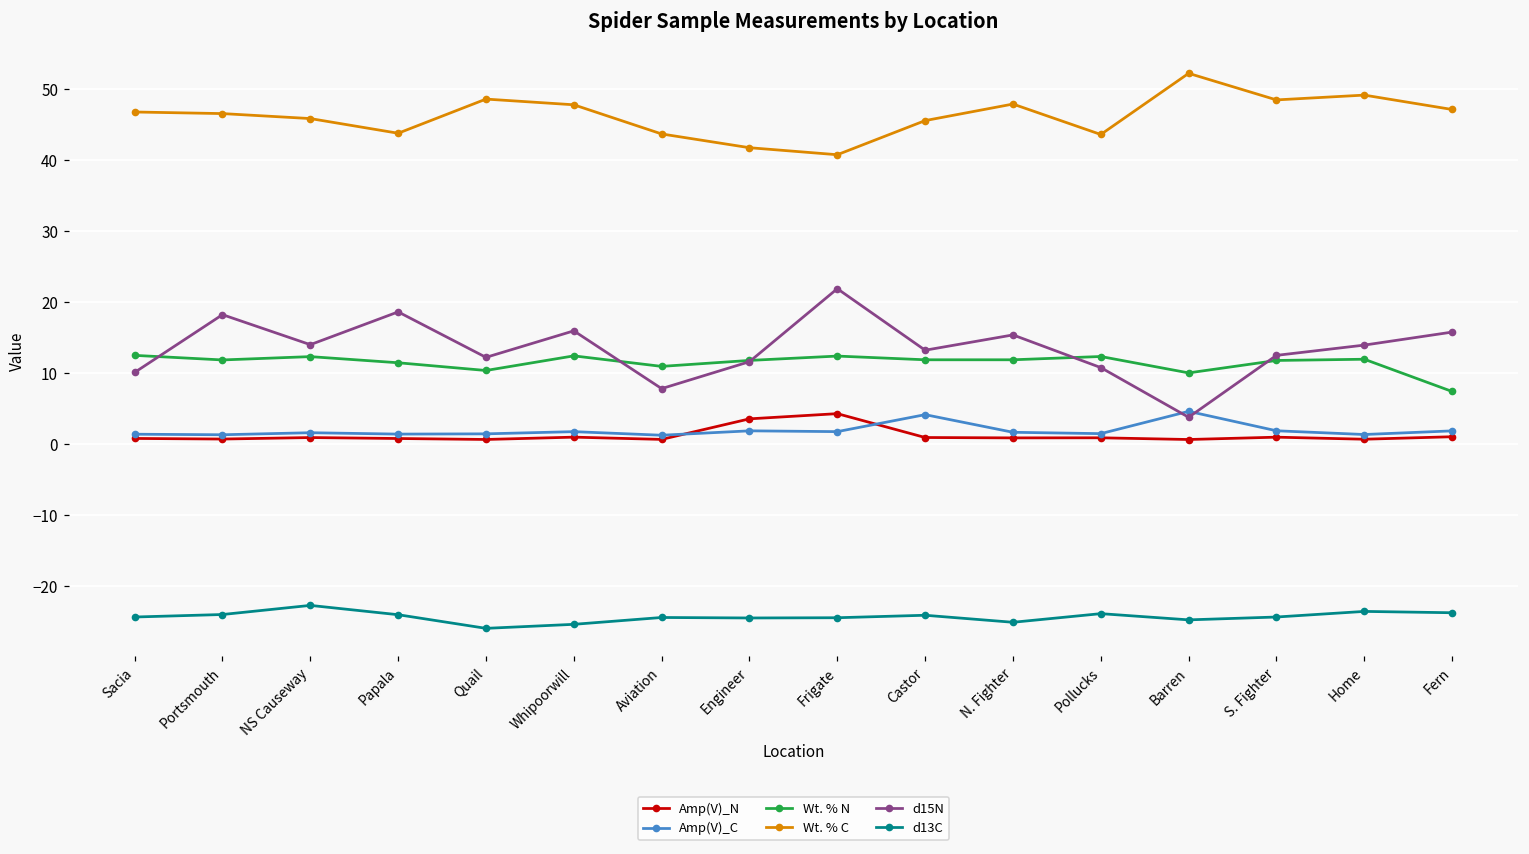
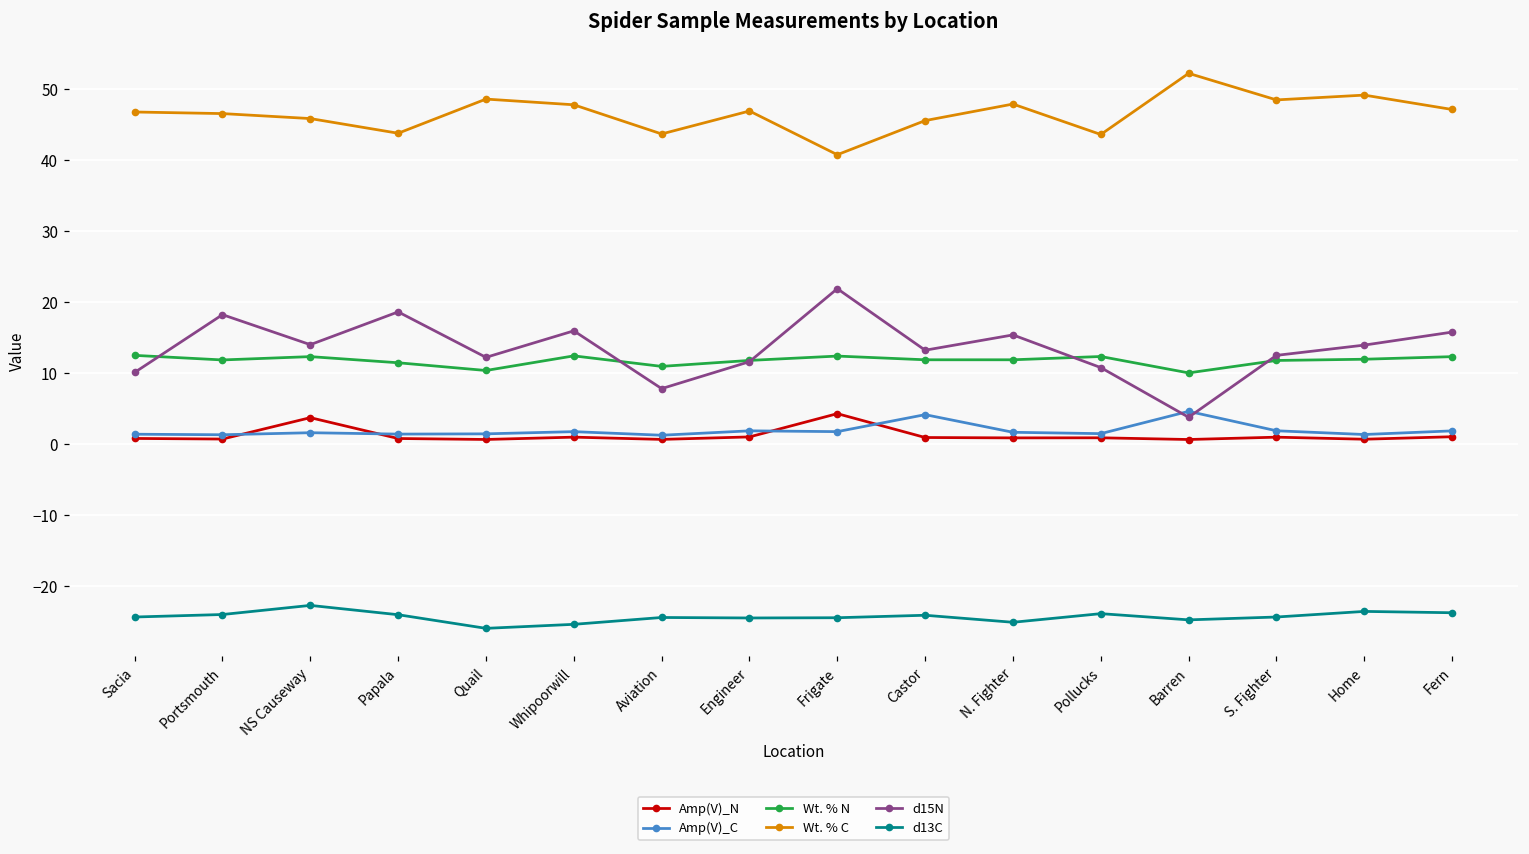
  {
    "Amp(V)_N": {
      "Sacia": 1,
      "Portsmouth": 1,
-     "NS Causeway": 1,
+     "NS Causeway": 4,
      "Papala": 1,
      "Quail": 1,
      "Whipoorwill": 1,
      "Aviation": 1,
-     "Engineer": 4,
+     "Engineer": 1,
      "Frigate": 4,
      "Castor": 1,
      "N. Fighter": 1,
      "Pollucks": 1,
      "Barren": 1,
      "S. Fighter": 1,
      "Home": 1,
      "Fern": 1
    },
    "Amp(V)_C": {
      "Sacia": 1,
      "Portsmouth": 1,
      "NS Causeway": 2,
      "Papala": 1,
      "Quail": 1,
      "Whipoorwill": 2,
      "Aviation": 1,
      "Engineer": 2,
      "Frigate": 2,
      "Castor": 4,
      "N. Fighter": 2,
      "Pollucks": 2,
      "Barren": 5,
      "S. Fighter": 2,
      "Home": 1,
      "Fern": 2
    },
    "Wt. % N": {
      "Sacia": 13,
      "Portsmouth": 12,
      "NS Causeway": 12,
      "Papala": 11,
      "Quail": 10,
      "Whipoorwill": 12,
      "Aviation": 11,
      "Frigate": 12,
      "Castor": 12,
      "N. Fighter": 12,
      "Pollucks": 12,
      "Barren": 10,
      "S. Fighter": 12,
      "Home": 12,
-     "Fern": 7
+     "Fern": 12
    },
    "Wt. % C": {
      "Sacia": 47,
      "Portsmouth": 47,
      "NS Causeway": 46,
      "Papala": 44,
      "Quail": 49,
      "Whipoorwill": 48,
      "Aviation": 44,
-     "Engineer": 42,
+     "Engineer": 47,
      "Frigate": 41,
      "Castor": 46,
      "N. Fighter": 48,
      "Pollucks": 44,
      "Barren": 52,
      "S. Fighter": 49,
      "Home": 49,
      "Fern": 47
    },
    "d15N": {
      "Sacia": 10,
      "Portsmouth": 18,
      "NS Causeway": 14,
      "Papala": 19,
      "Quail": 12,
      "Whipoorwill": 16,
      "Aviation": 8,
      "Frigate": 22,
      "Castor": 13,
      "N. Fighter": 15,
      "Pollucks": 11,
      "Barren": 4,
      "S. Fighter": 13,
      "Home": 14,
      "Fern": 16
    },
    "d13C": {
      "Sacia": -24,
      "Portsmouth": -24,
      "NS Causeway": -23,
      "Papala": -24,
      "Quail": -26,
      "Whipoorwill": -25,
      "Aviation": -24,
      "Engineer": -24,
      "Frigate": -24,
      "Castor": -24,
      "N. Fighter": -25,
      "Pollucks": -24,
      "Barren": -25,
      "S. Fighter": -24,
      "Home": -24,
      "Fern": -24
    }
  }
